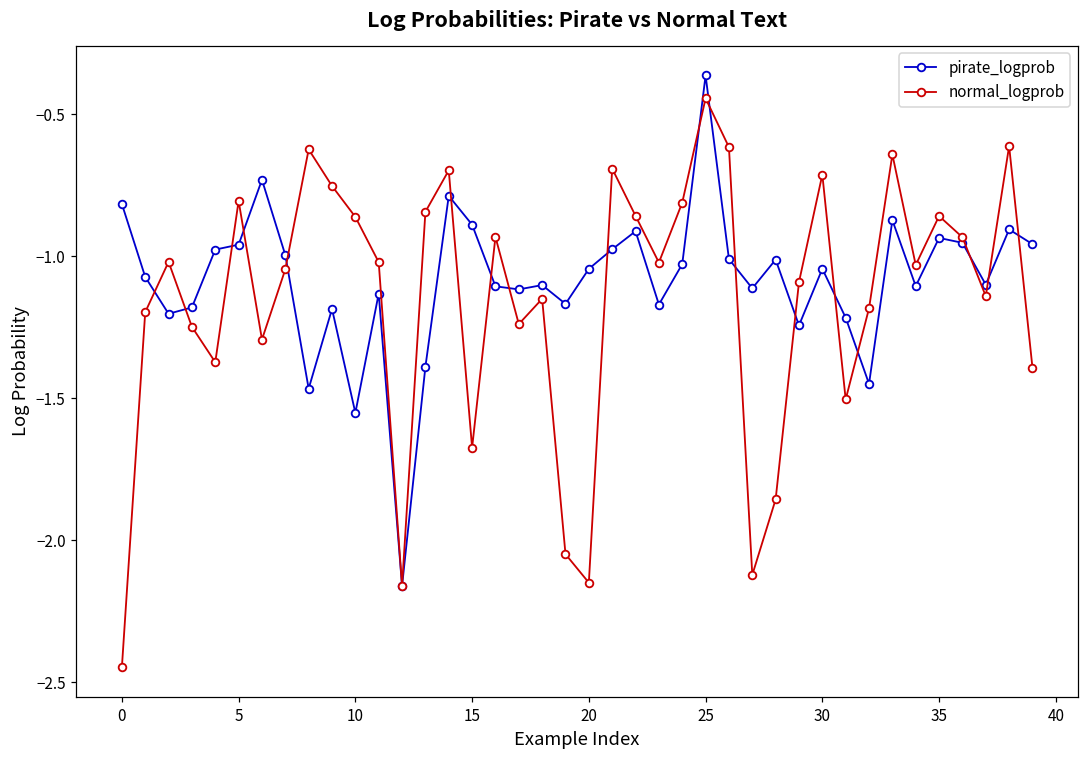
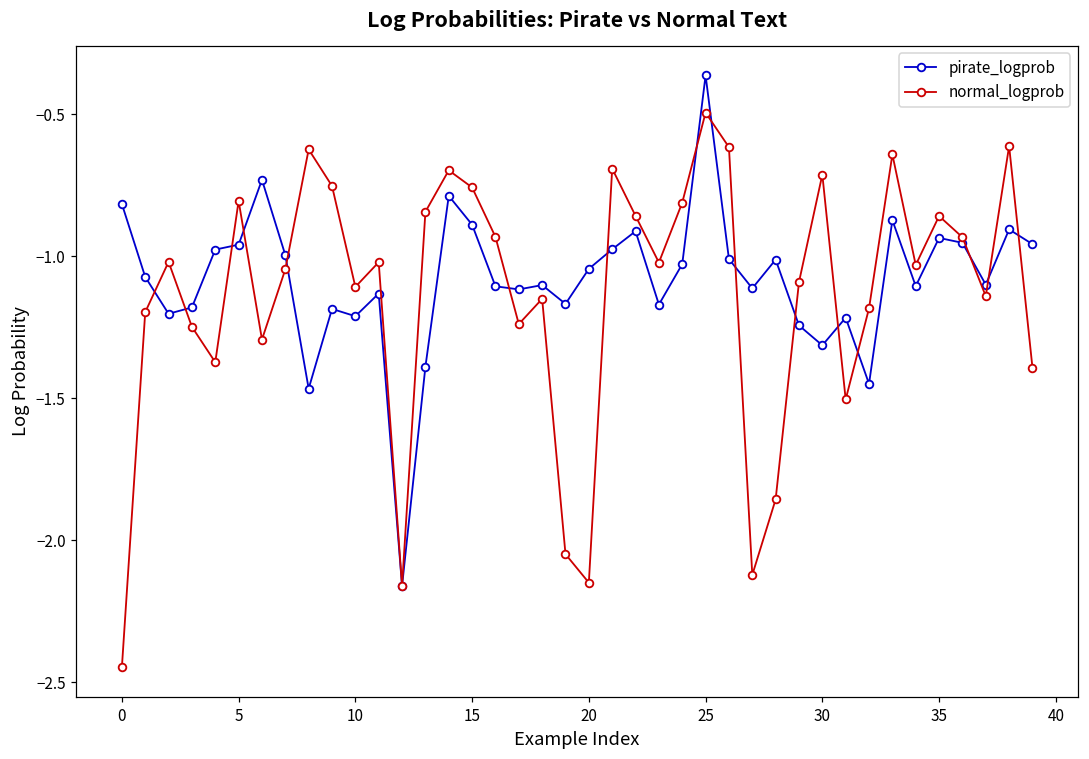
  {
    "pirate_logprob": {
      "0": -0.82,
      "5": -0.96,
-     "10": -1.55,
+     "10": -1.21,
      "15": -0.89,
      "20": -1.04,
      "25": -0.36,
-     "30": -1.04,
+     "30": -1.31,
      "35": -0.93
    },
    "normal_logprob": {
      "0": -2.45,
      "5": -0.80,
-     "10": -0.86,
-     "15": -1.67,
+     "10": -1.11,
+     "15": -0.76,
      "20": -2.15,
-     "25": -0.44,
+     "25": -0.49,
      "30": -0.71,
      "35": -0.86
    }
  }
